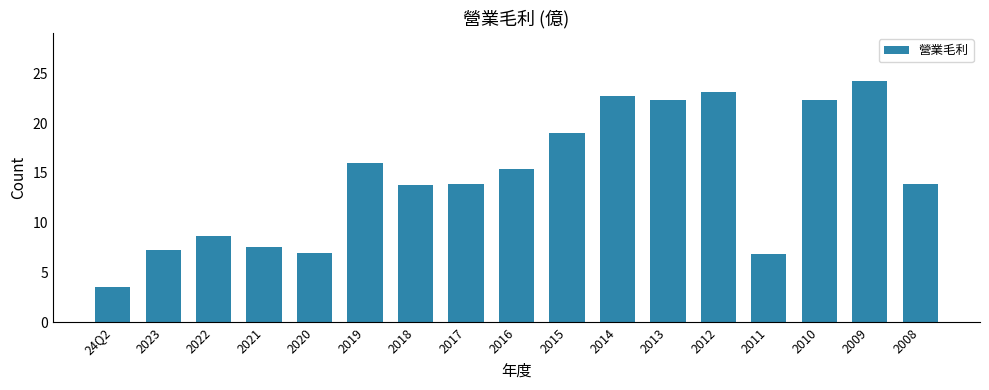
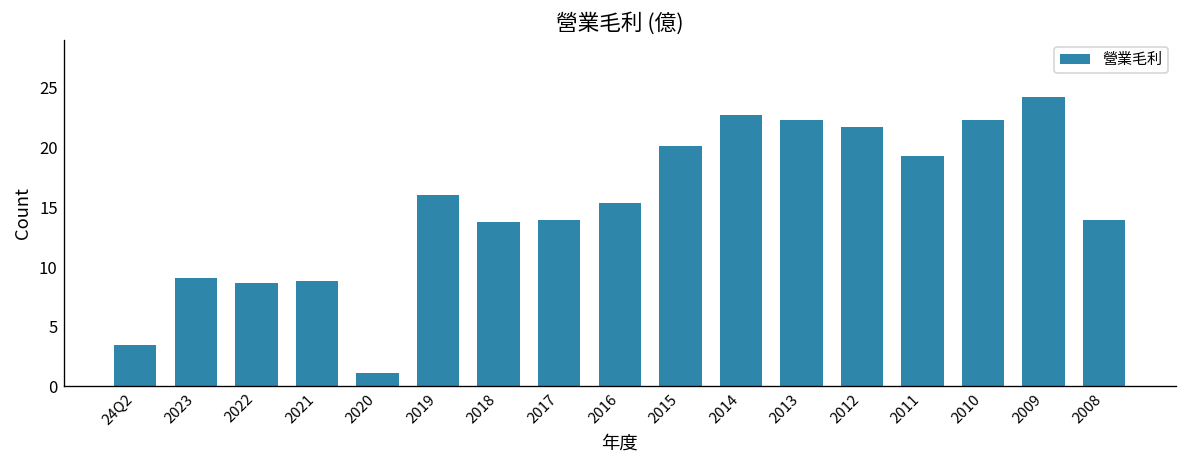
  {
    "24Q2": 3,
-   "2023": 7,
+   "2023": 9,
    "2022": 9,
-   "2021": 8,
-   "2020": 7,
+   "2021": 9,
+   "2020": 1,
    "2019": 16,
    "2018": 14,
    "2017": 14,
    "2016": 15,
-   "2015": 19,
+   "2015": 20,
    "2014": 23,
    "2013": 22,
-   "2012": 23,
-   "2011": 7,
+   "2012": 22,
+   "2011": 19,
    "2010": 22,
    "2009": 24,
    "2008": 14
  }
